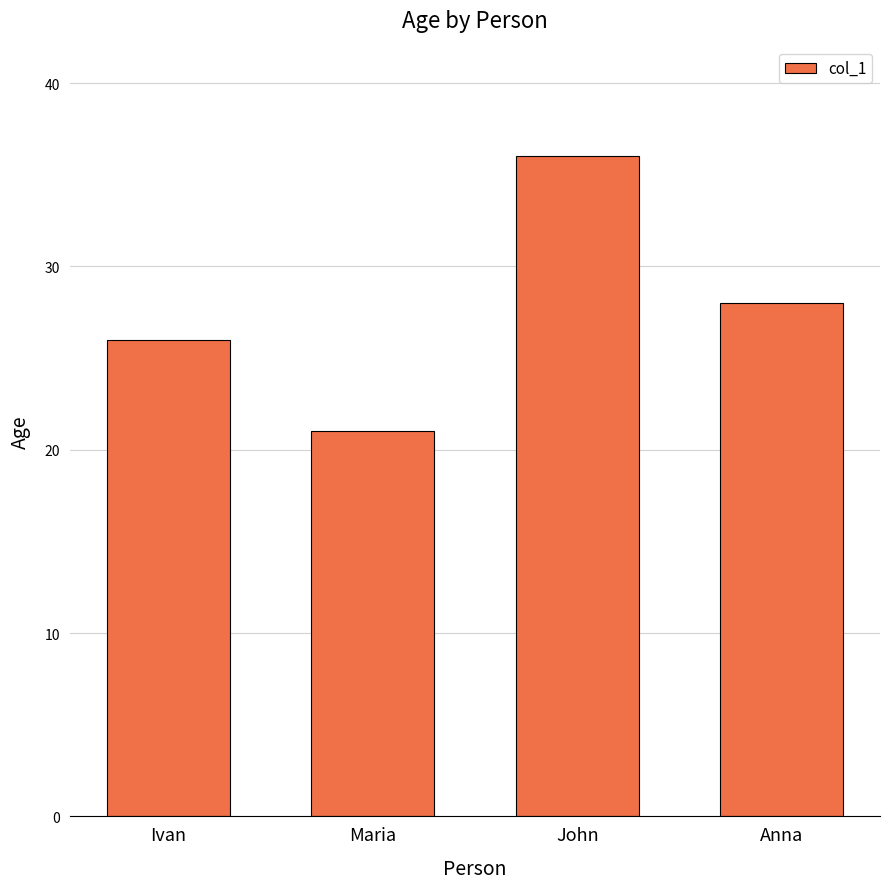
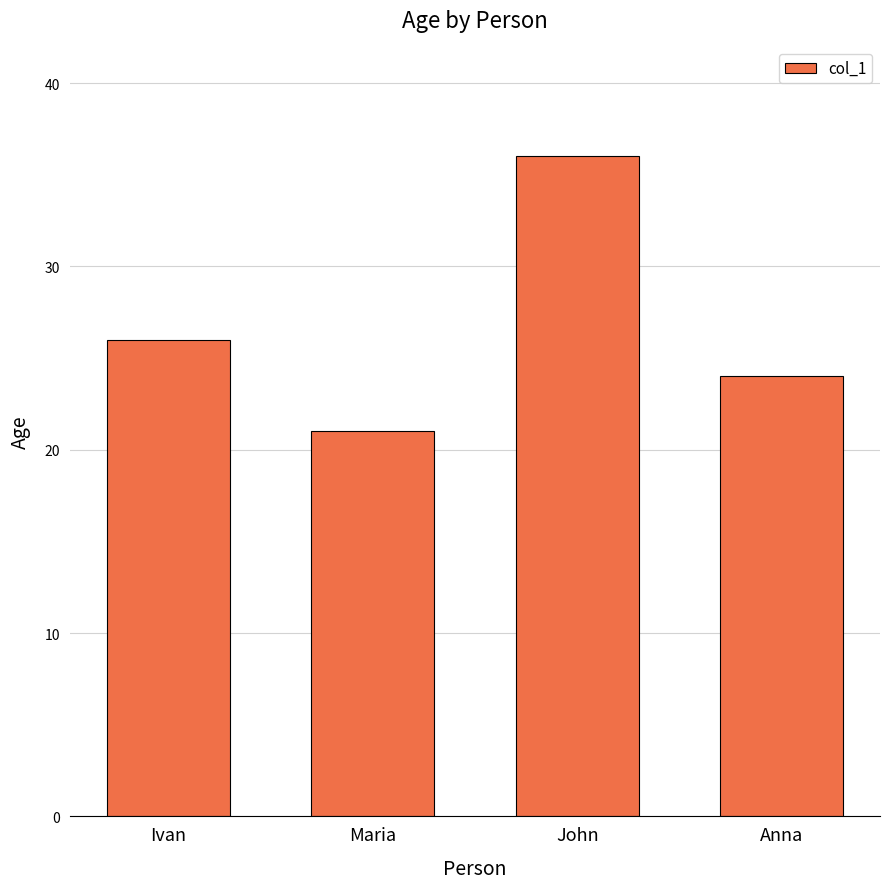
  {
    "Ivan": 26,
    "Maria": 21,
    "John": 36,
-   "Anna": 28
+   "Anna": 24
  }
